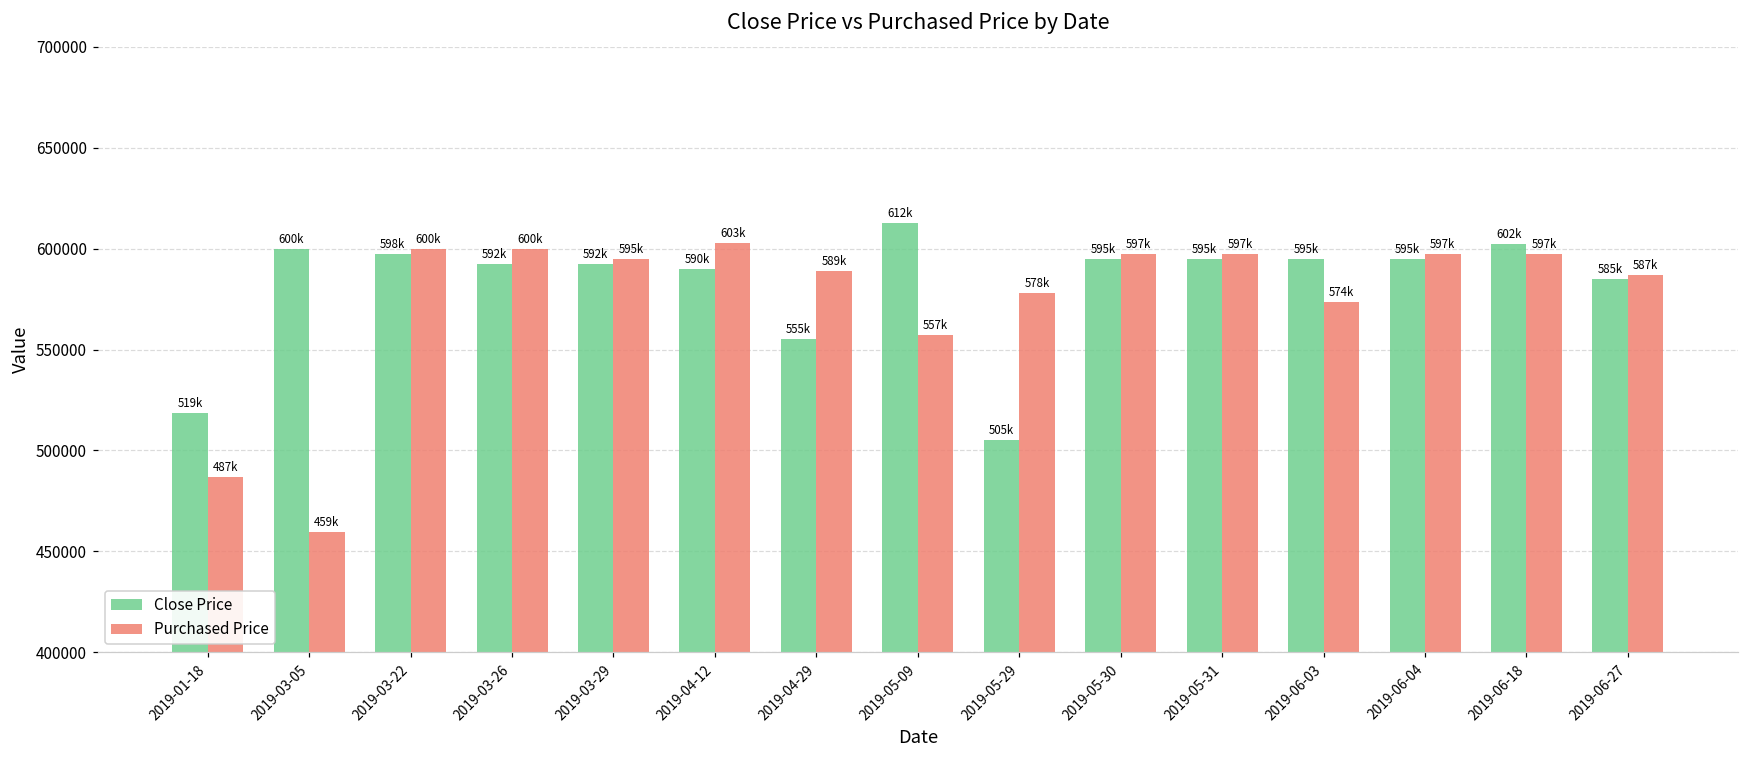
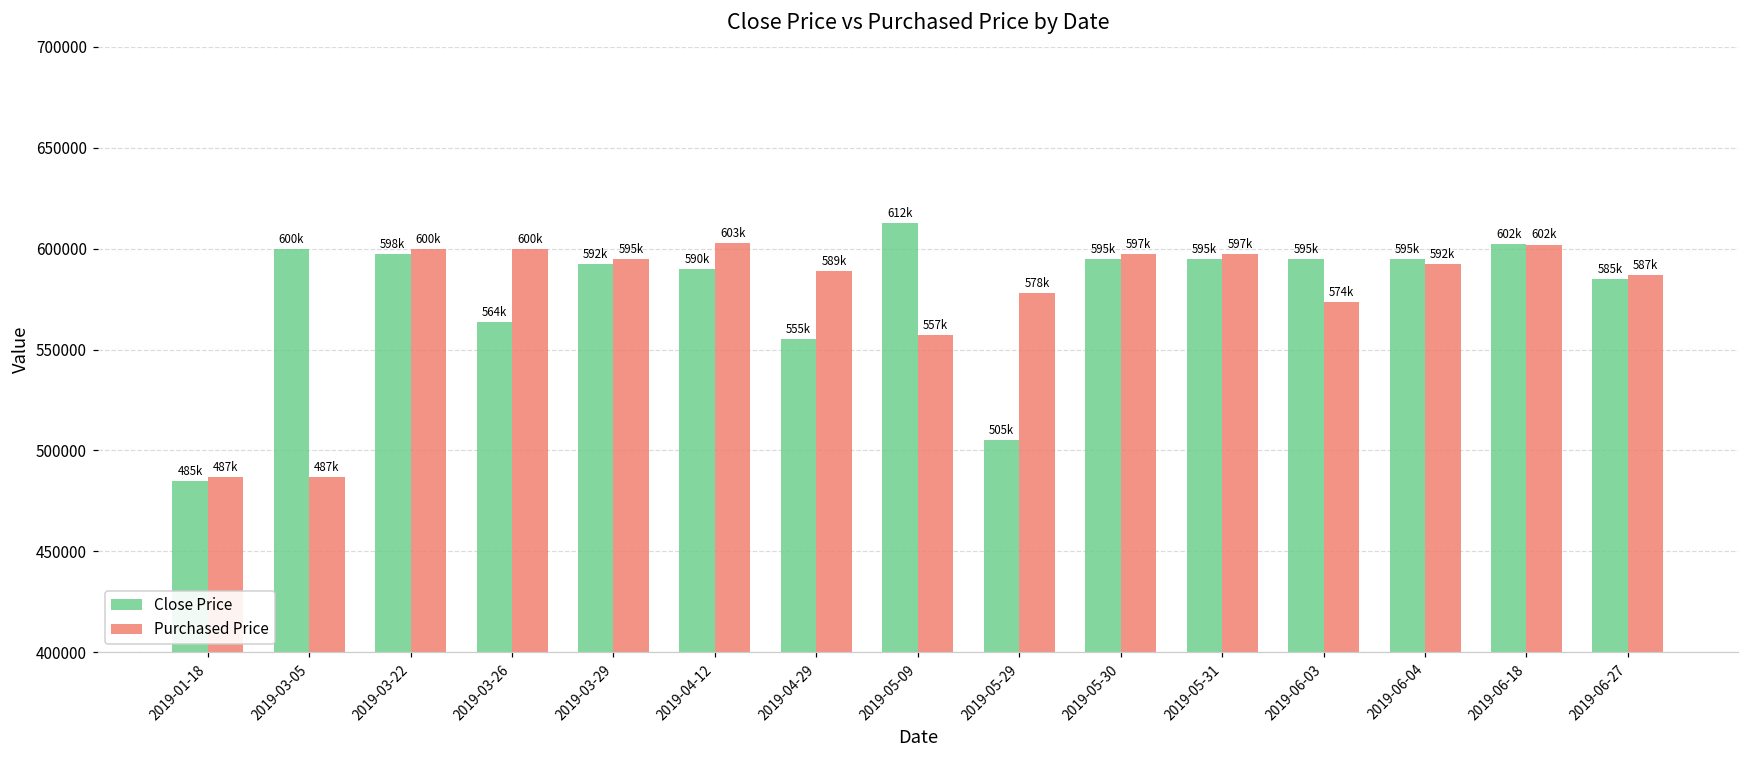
  {
    "Close Price": {
-     "2019-01-18": "519k",
+     "2019-01-18": "485k",
      "2019-03-05": "600k",
      "2019-03-22": "598k",
-     "2019-03-26": "592k",
+     "2019-03-26": "564k",
      "2019-03-29": "592k",
      "2019-04-12": "590k",
      "2019-04-29": "555k",
      "2019-05-09": "612k",
      "2019-05-29": "505k",
      "2019-05-30": "595k",
      "2019-05-31": "595k",
      "2019-06-03": "595k",
      "2019-06-04": "595k",
      "2019-06-18": "602k",
      "2019-06-27": "585k"
    },
    "Purchased Price": {
      "2019-01-18": "487k",
-     "2019-03-05": "459k",
+     "2019-03-05": "487k",
      "2019-03-22": "600k",
      "2019-03-26": "600k",
      "2019-03-29": "595k",
      "2019-04-12": "603k",
      "2019-04-29": "589k",
      "2019-05-09": "557k",
      "2019-05-29": "578k",
      "2019-05-30": "597k",
      "2019-05-31": "597k",
      "2019-06-03": "574k",
-     "2019-06-04": "597k",
-     "2019-06-18": "597k",
+     "2019-06-04": "592k",
+     "2019-06-18": "602k",
      "2019-06-27": "587k"
    }
  }
